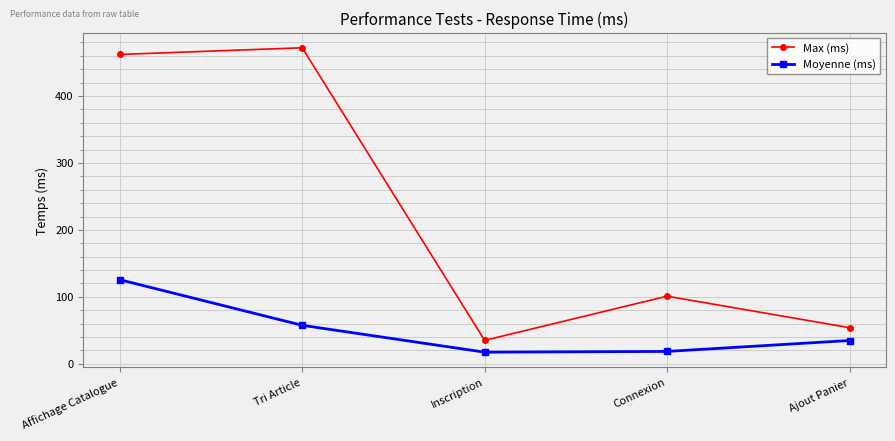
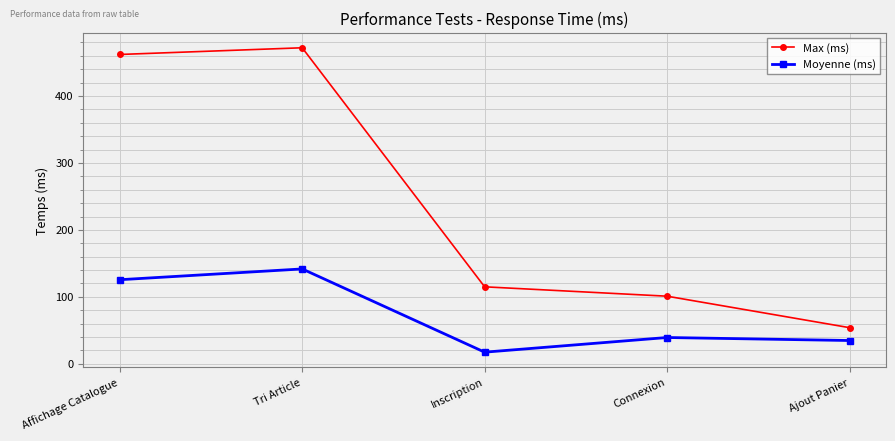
  {
    "Max (ms)": {
      "Affichage Catalogue": 460,
      "Tri Article": 470,
-     "Inscription": 40,
+     "Inscription": 120,
      "Connexion": 100,
      "Ajout Panier": 50
    },
    "Moyenne (ms)": {
      "Affichage Catalogue": 130,
-     "Tri Article": 60,
+     "Tri Article": 140,
      "Inscription": 20,
-     "Connexion": 20,
+     "Connexion": 40,
      "Ajout Panier": 30
    }
  }
